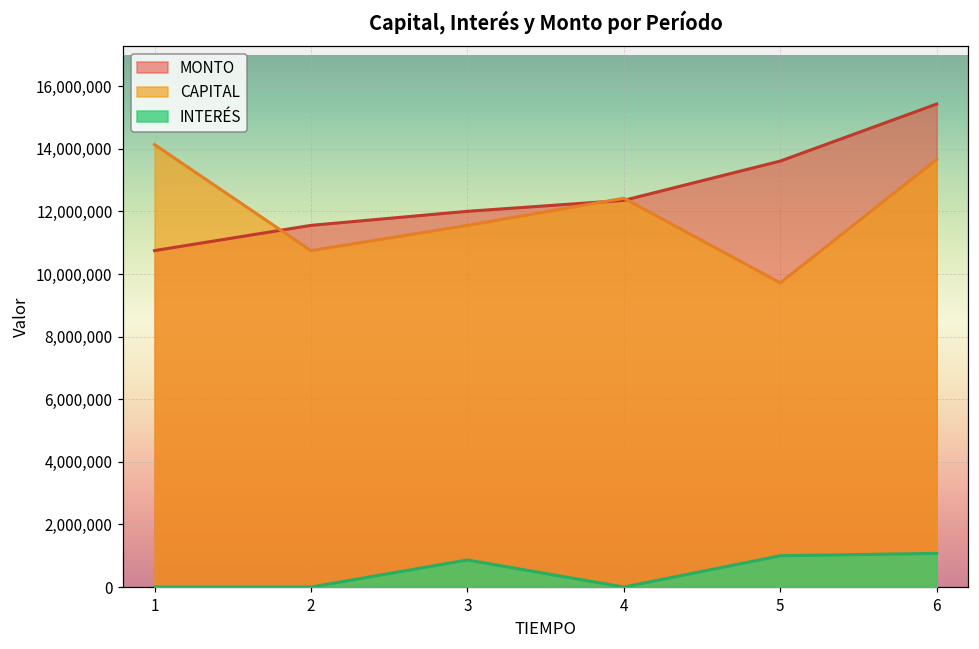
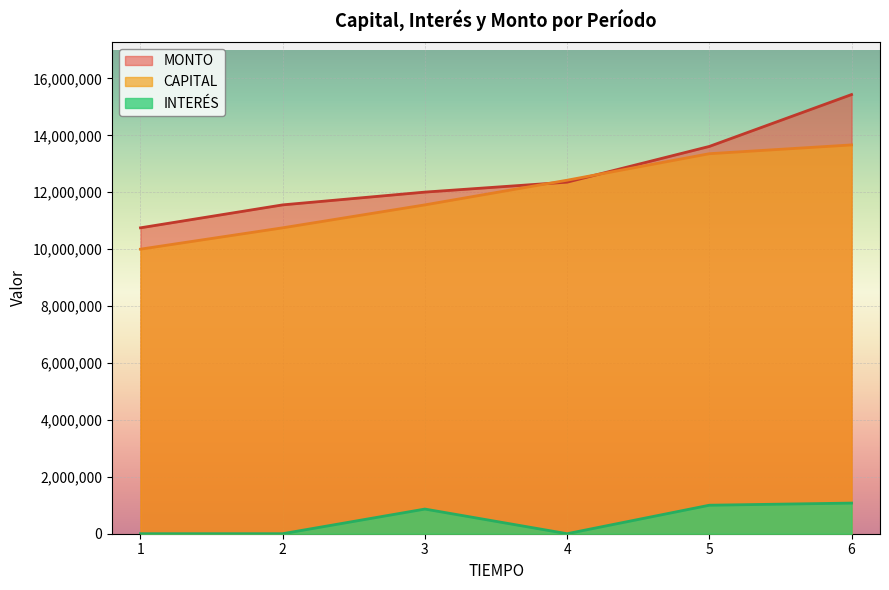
  {
    "MONTO": {
      "1": "10,800,000",
      "2": "11,600,000",
      "3": "12,000,000",
      "5": "13,600,000",
      "6": "15,400,000"
    },
    "CAPITAL": {
-     "1": "14,100,000",
+     "1": "10,000,000",
      "2": "10,800,000",
      "3": "11,600,000",
-     "5": "9,700,000",
+     "5": "13,400,000",
      "6": "13,700,000"
    },
    "INTERÉS": {
      "1": "0",
      "2": "0",
      "3": "900,000",
      "4": "0",
      "5": "1,000,000",
      "6": "1,100,000"
    }
  }
